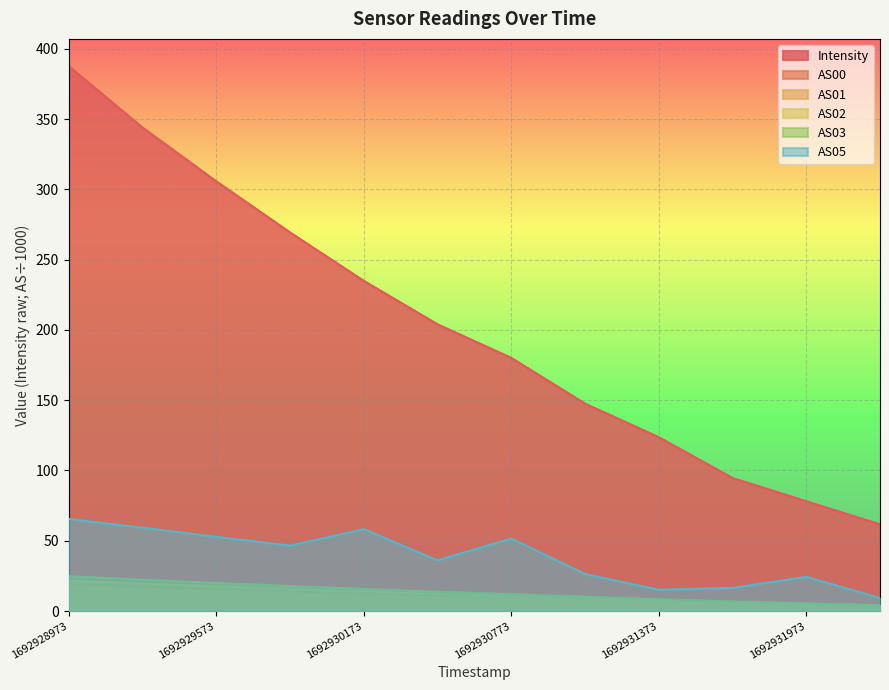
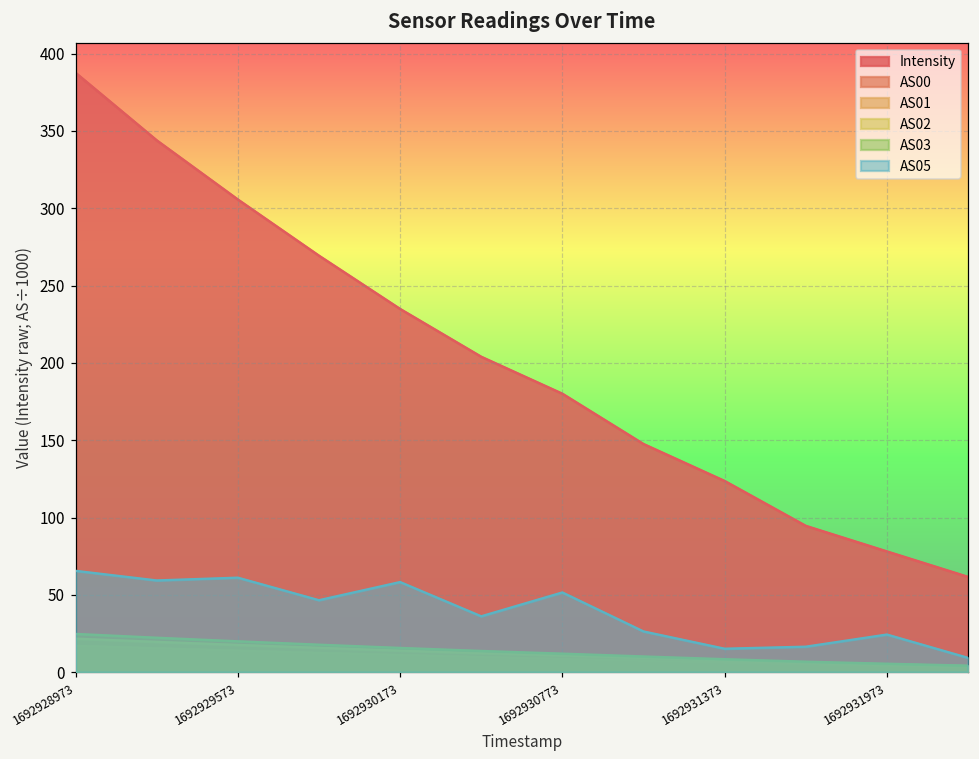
  {
    "AS03": {
      "1692928973": 25,
      "1692929573": 20
    },
    "AS05": {
      "1692928973": 66,
-     "1692929573": 53,
+     "1692929573": 61,
      "1692930173": 58,
      "1692930773": 52,
      "1692931373": 15,
      "1692931973": 24
    }
  }
